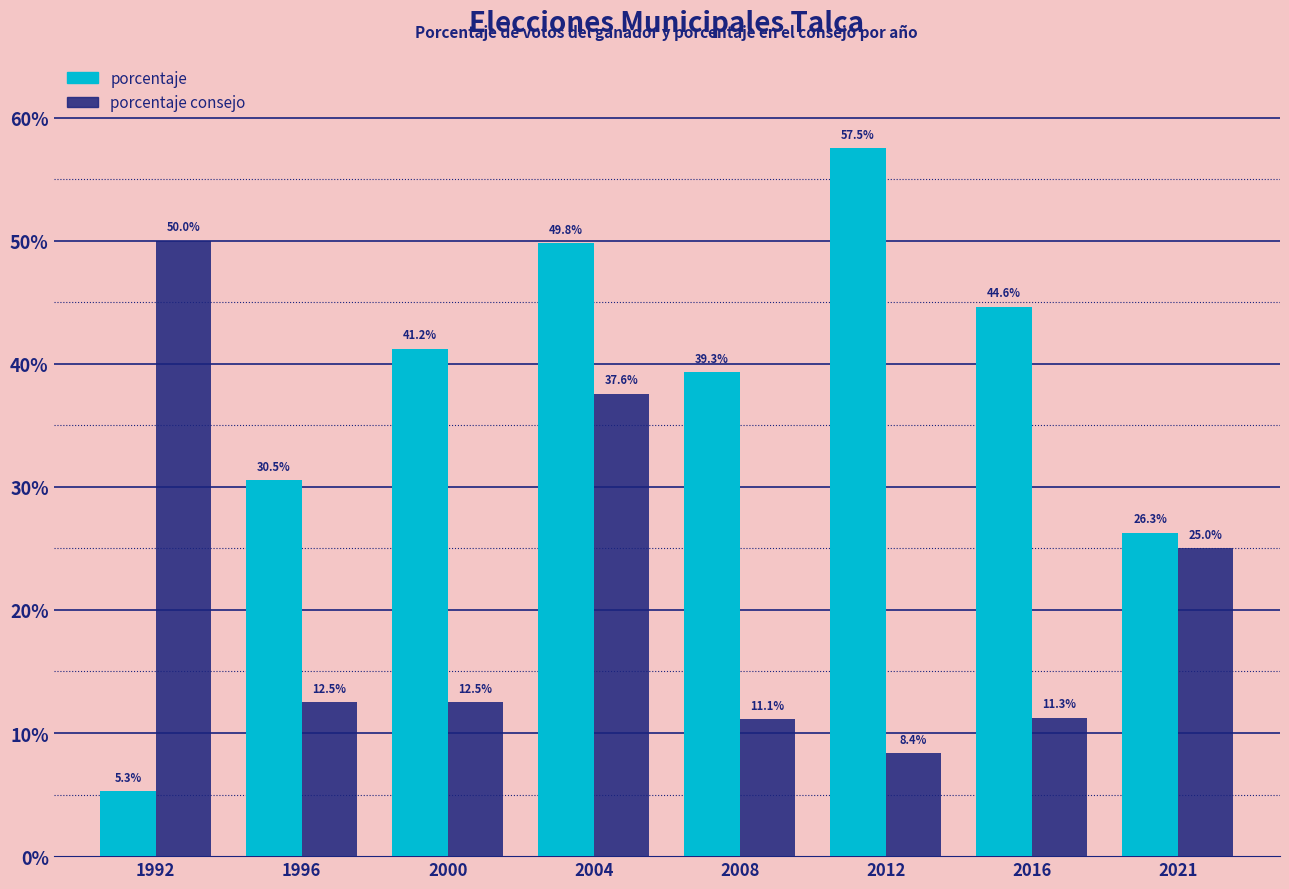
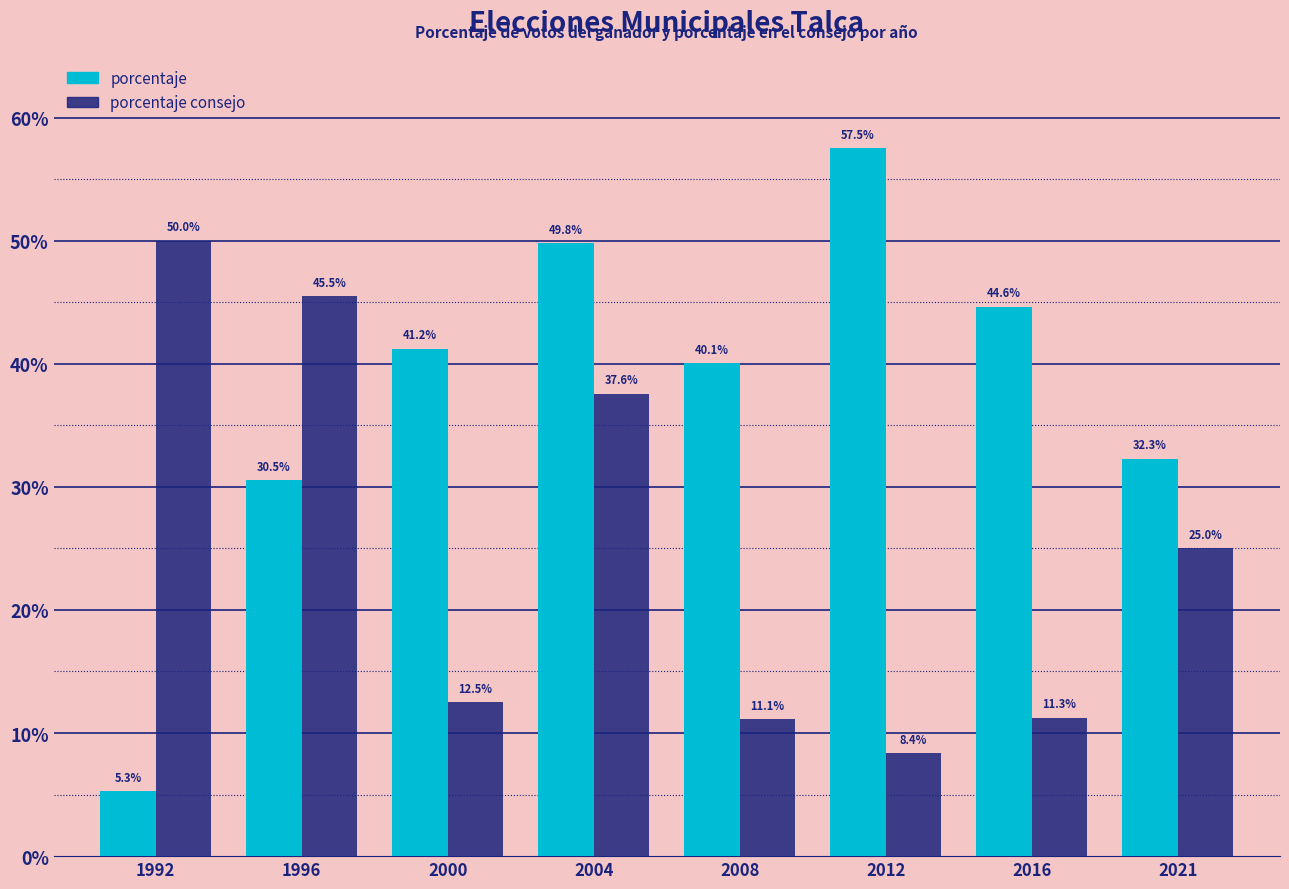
  {
    "porcentaje": {
      "1992": "5.3%",
      "1996": "30.5%",
      "2000": "41.2%",
      "2004": "49.8%",
-     "2008": "39.3%",
+     "2008": "40.1%",
      "2012": "57.5%",
      "2016": "44.6%",
-     "2021": "26.3%"
+     "2021": "32.3%"
    },
    "porcentaje consejo": {
      "1992": "50.0%",
-     "1996": "12.5%",
+     "1996": "45.5%",
      "2000": "12.5%",
      "2004": "37.6%",
      "2008": "11.1%",
      "2012": "8.4%",
      "2016": "11.3%",
      "2021": "25.0%"
    }
  }
